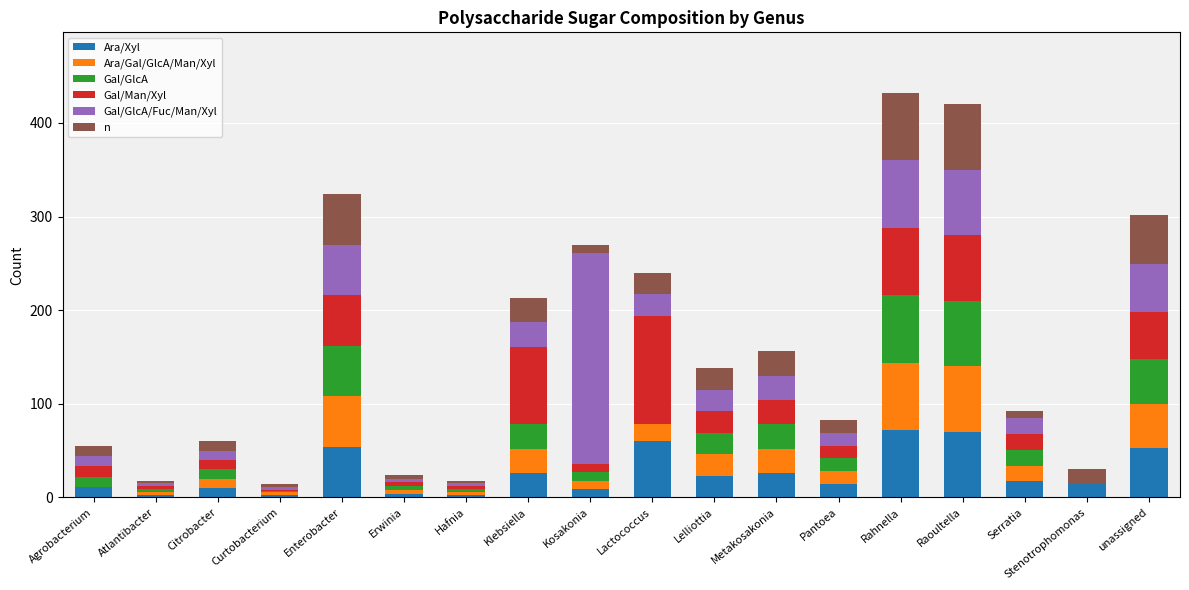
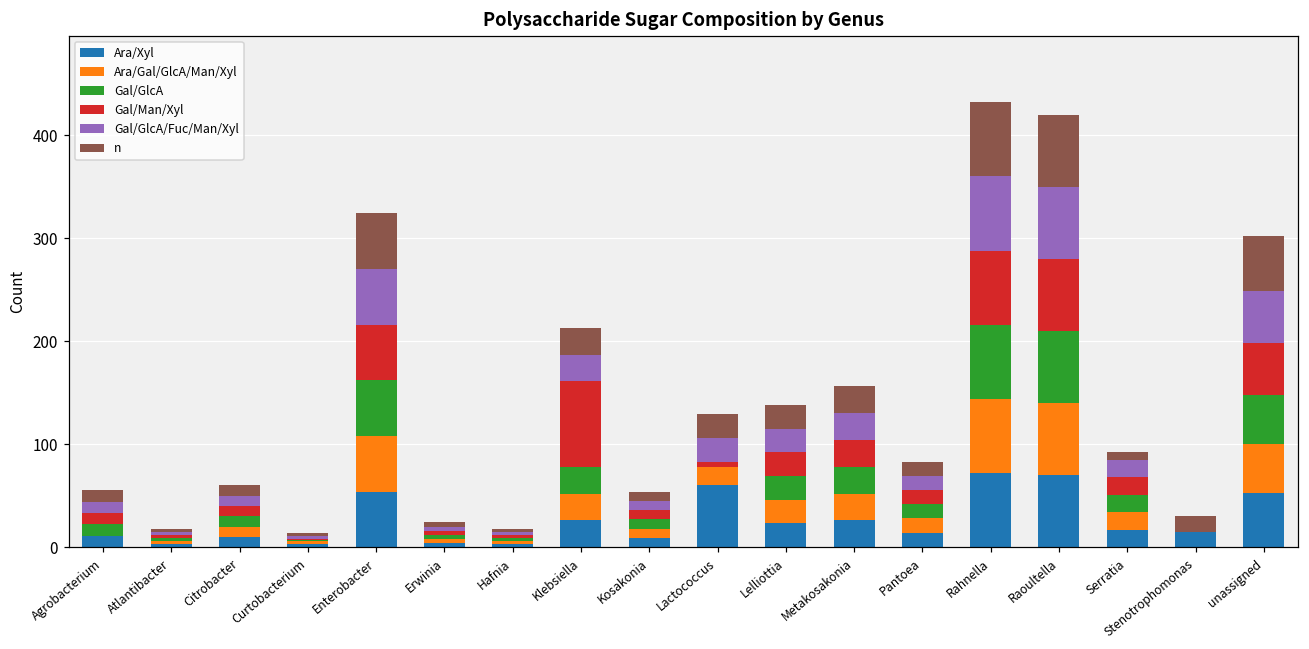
  {
    "Ara/Xyl": {
      "Agrobacterium": 10,
      "Atlantibacter": 0,
      "Citrobacter": 10,
      "Curtobacterium": 0,
      "Enterobacter": 50,
      "Erwinia": 0,
      "Hafnia": 0,
      "Klebsiella": 30,
      "Kosakonia": 10,
      "Lactococcus": 60,
      "Lelliottia": 20,
      "Metakosakonia": 30,
      "Pantoea": 10,
      "Rahnella": 70,
      "Raoultella": 70,
      "Serratia": 20,
      "Stenotrophomonas": 20,
      "unassigned": 50
    },
    "Ara/Gal/GlcA/Man/Xyl": {
      "Agrobacterium": 0,
      "Atlantibacter": 0,
      "Citrobacter": 10,
      "Curtobacterium": 0,
      "Enterobacter": 50,
      "Erwinia": 0,
      "Hafnia": 0,
      "Klebsiella": 30,
      "Kosakonia": 10,
      "Lactococcus": 20,
      "Lelliottia": 20,
      "Metakosakonia": 30,
      "Pantoea": 10,
      "Rahnella": 70,
      "Raoultella": 70,
      "Serratia": 20,
      "Stenotrophomonas": 0,
      "unassigned": 50
    },
    "Gal/GlcA": {
      "Agrobacterium": 10,
      "Atlantibacter": 0,
      "Citrobacter": 10,
      "Enterobacter": 50,
      "Erwinia": 0,
      "Hafnia": 0,
      "Klebsiella": 30,
      "Kosakonia": 10,
      "Lactococcus": 0,
      "Lelliottia": 20,
      "Metakosakonia": 30,
      "Pantoea": 10,
      "Rahnella": 70,
      "Raoultella": 70,
      "Serratia": 20,
      "Stenotrophomonas": 0,
      "unassigned": 50
    },
    "Gal/Man/Xyl": {
      "Agrobacterium": 10,
      "Atlantibacter": 0,
      "Citrobacter": 10,
      "Enterobacter": 50,
      "Erwinia": 0,
      "Hafnia": 0,
      "Klebsiella": 80,
      "Kosakonia": 10,
-     "Lactococcus": 120,
+     "Lactococcus": 10,
      "Lelliottia": 20,
      "Metakosakonia": 30,
      "Pantoea": 10,
      "Rahnella": 70,
      "Raoultella": 70,
      "Serratia": 20,
      "Stenotrophomonas": 0,
      "unassigned": 50
    },
    "Gal/GlcA/Fuc/Man/Xyl": {
      "Agrobacterium": 10,
      "Atlantibacter": 0,
      "Citrobacter": 10,
      "Curtobacterium": 0,
      "Enterobacter": 50,
      "Erwinia": 0,
      "Hafnia": 0,
      "Klebsiella": 30,
-     "Kosakonia": 230,
+     "Kosakonia": 10,
      "Lactococcus": 20,
      "Lelliottia": 20,
      "Metakosakonia": 30,
      "Pantoea": 10,
      "Rahnella": 70,
      "Raoultella": 70,
      "Serratia": 20,
      "Stenotrophomonas": 0,
      "unassigned": 50
    },
    "n": {
      "Agrobacterium": 10,
      "Atlantibacter": 0,
      "Citrobacter": 10,
      "Curtobacterium": 0,
      "Enterobacter": 50,
      "Erwinia": 0,
      "Hafnia": 0,
      "Klebsiella": 30,
      "Kosakonia": 10,
      "Lactococcus": 20,
      "Lelliottia": 20,
      "Metakosakonia": 30,
      "Pantoea": 10,
      "Rahnella": 70,
      "Raoultella": 70,
      "Serratia": 10,
      "Stenotrophomonas": 20,
      "unassigned": 50
    }
  }
